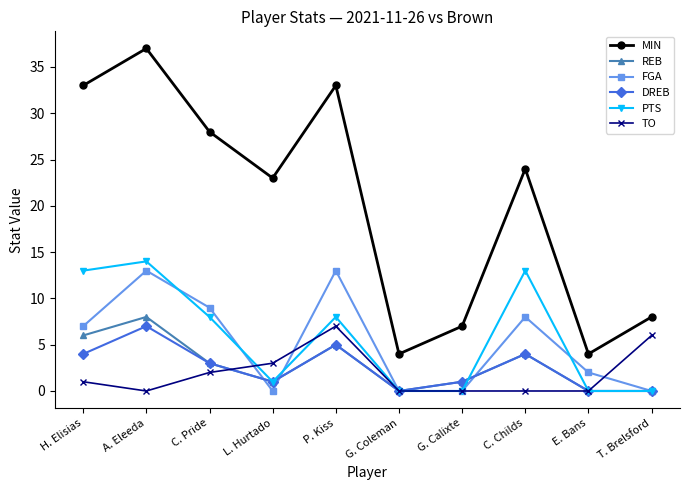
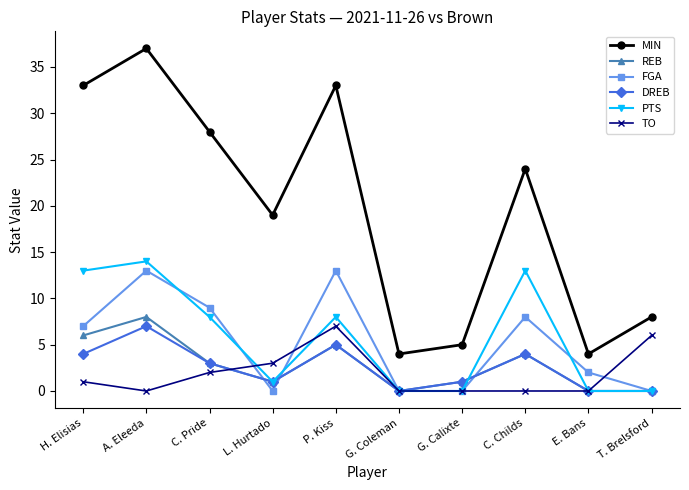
  {
    "MIN": {
      "H. Elisias": 33,
      "A. Eleeda": 37,
      "C. Pride": 28,
-     "L. Hurtado": 23,
+     "L. Hurtado": 19,
      "P. Kiss": 33,
      "G. Coleman": 4,
-     "G. Calixte": 7,
+     "G. Calixte": 5,
      "C. Childs": 24,
      "E. Bans": 4,
      "T. Brelsford": 8
    },
    "PTS": {
      "H. Elisias": 13,
      "A. Eleeda": 14,
      "C. Pride": 8,
      "P. Kiss": 8,
      "C. Childs": 13
    },
    "TO": {
      "H. Elisias": 1,
      "A. Eleeda": 0,
      "C. Pride": 2,
      "L. Hurtado": 3,
      "P. Kiss": 7,
      "C. Childs": 0,
      "T. Brelsford": 6
    }
  }
